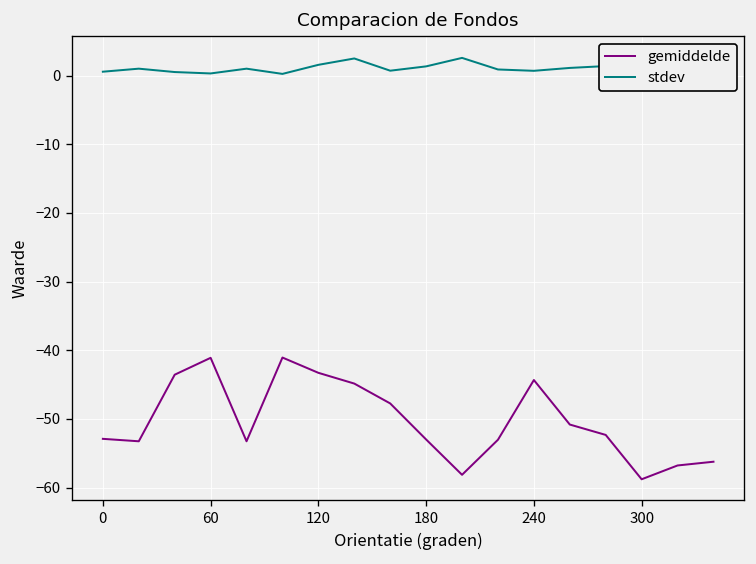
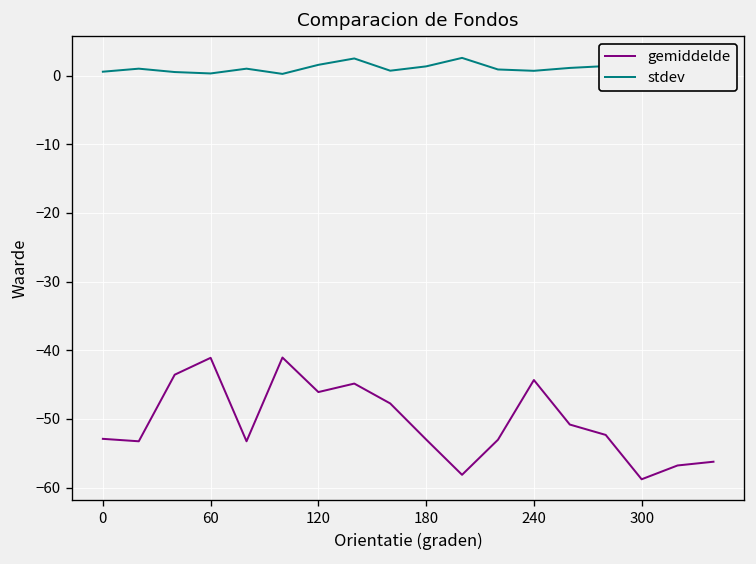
  {
    "gemiddelde": {
      "0": -53,
      "60": -41,
-     "120": -43,
+     "120": -46,
      "180": -53,
      "240": -44,
      "300": -59
    },
    "stdev": {
      "0": 1,
      "60": 0,
      "120": 2,
      "180": 1,
      "240": 1
    }
  }
